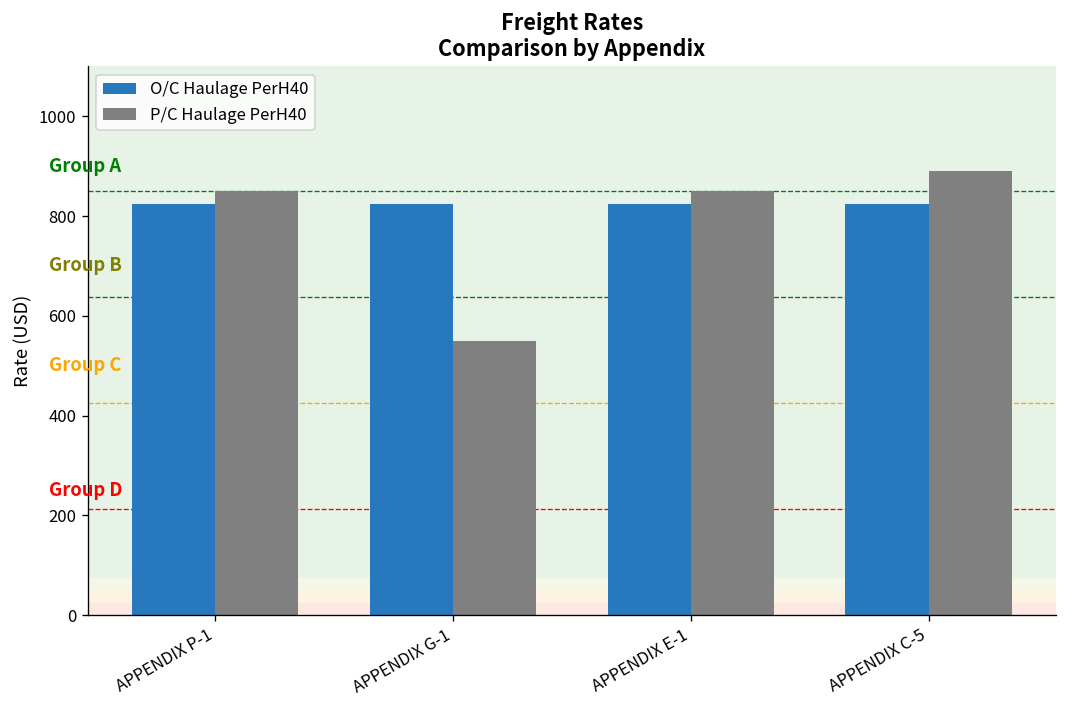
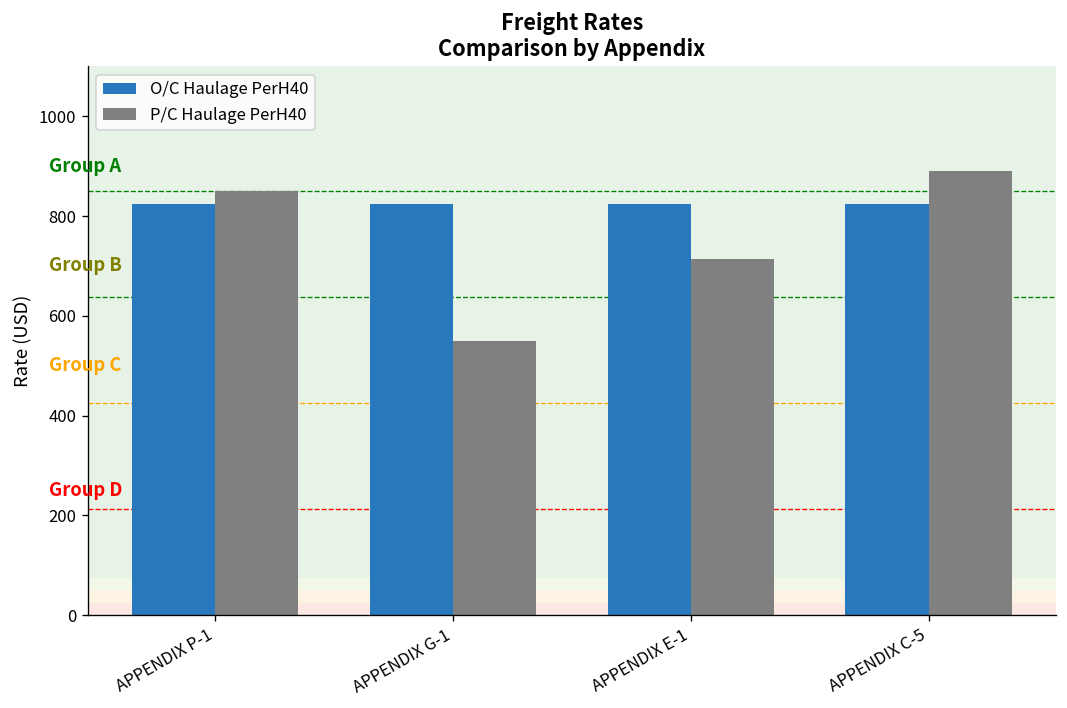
  {
    "O/C Haulage PerH40": {
      "APPENDIX P-1": 830,
      "APPENDIX G-1": 830,
      "APPENDIX E-1": 830,
      "APPENDIX C-5": 830
    },
    "P/C Haulage PerH40": {
      "APPENDIX P-1": 850,
      "APPENDIX G-1": 550,
-     "APPENDIX E-1": 850,
+     "APPENDIX E-1": 720,
      "APPENDIX C-5": 890
    }
  }
